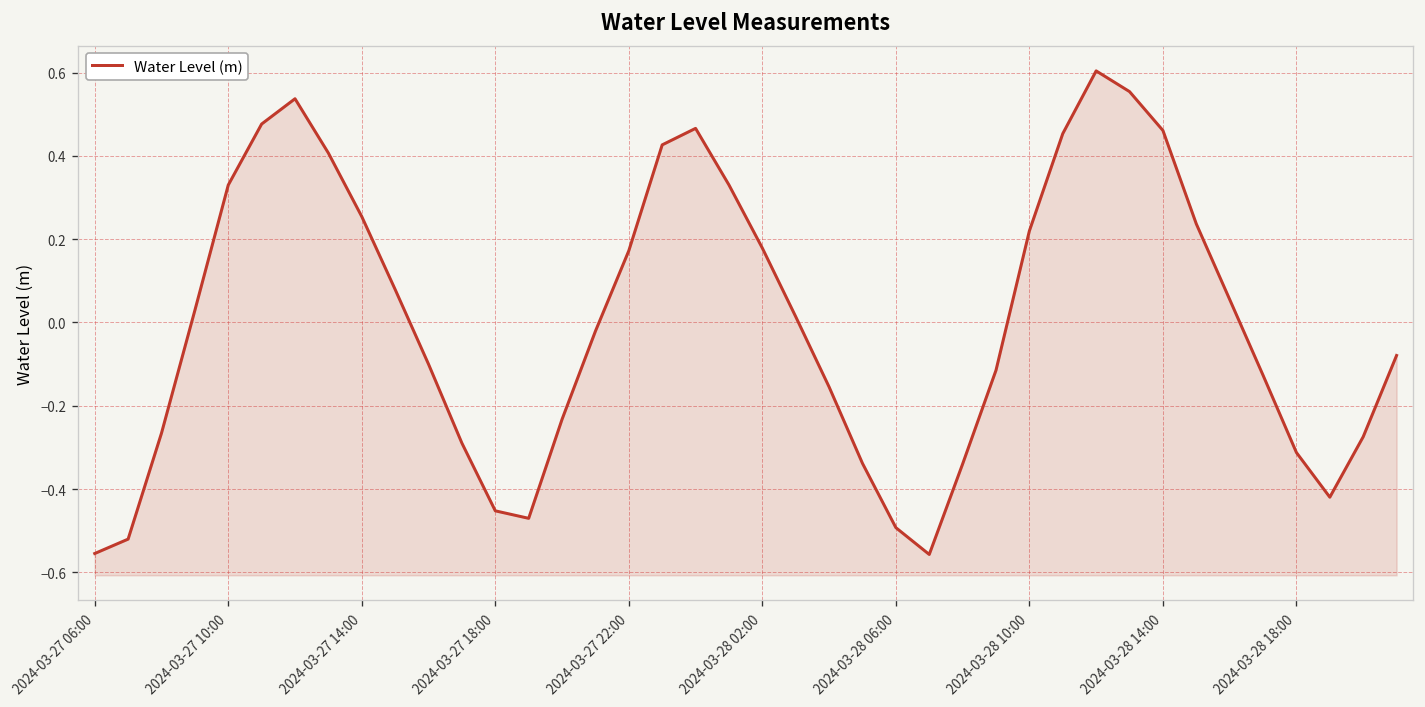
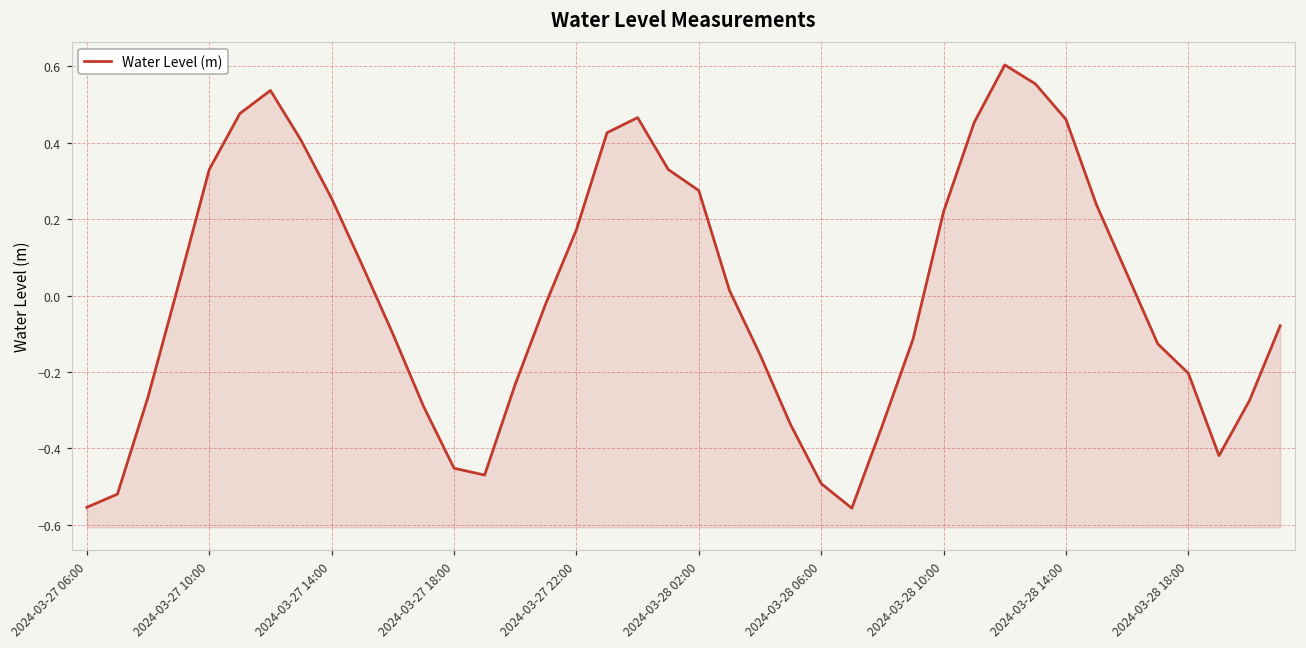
  {
    "2024-03-27 06:00": -0.55,
    "2024-03-27 10:00": 0.33,
    "2024-03-27 14:00": 0.25,
    "2024-03-27 18:00": -0.45,
    "2024-03-27 22:00": 0.17,
-   "2024-03-28 02:00": 0.18,
+   "2024-03-28 02:00": 0.27,
    "2024-03-28 06:00": -0.49,
    "2024-03-28 10:00": 0.22,
    "2024-03-28 14:00": 0.46,
-   "2024-03-28 18:00": -0.31
+   "2024-03-28 18:00": -0.20
  }
